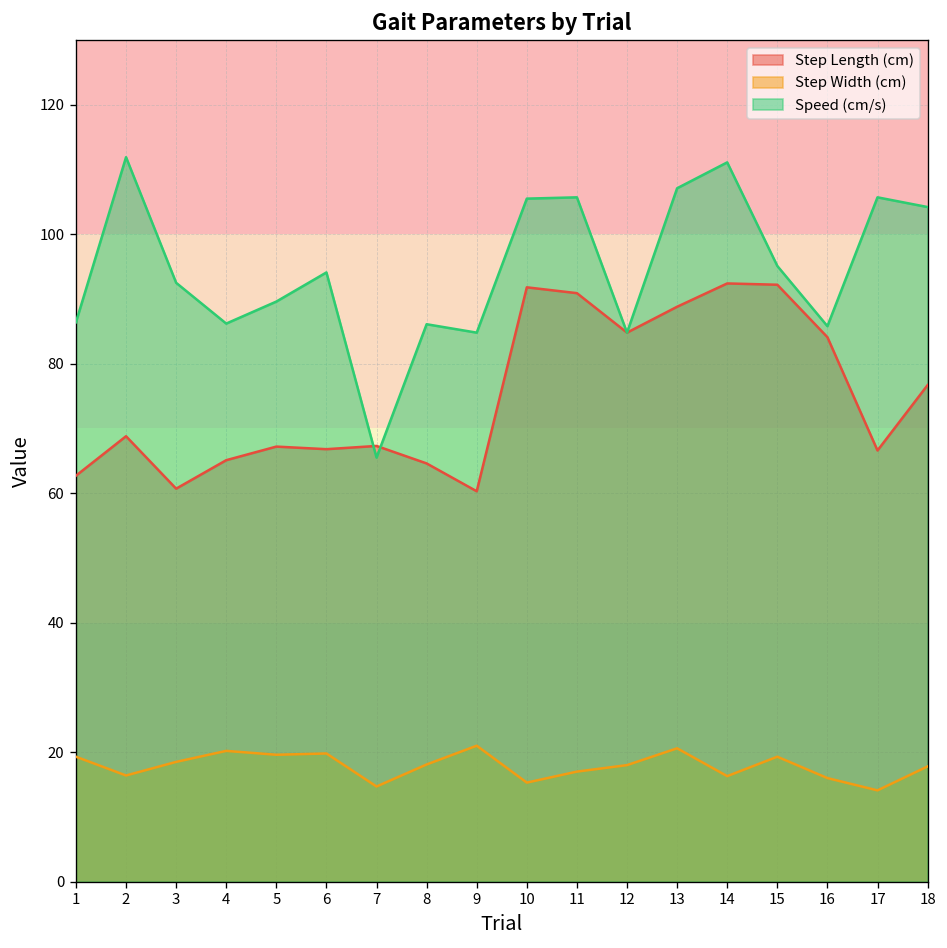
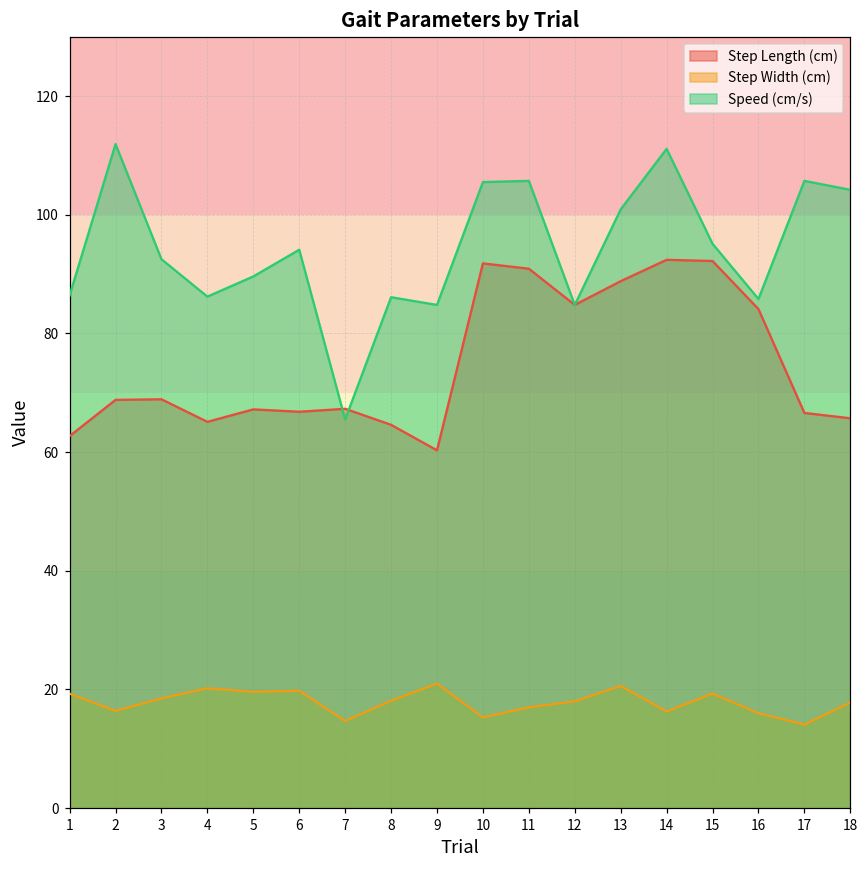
  {
    "Step Length (cm)": {
      "1": 63,
      "2": 69,
-     "3": 61,
+     "3": 69,
      "4": 65,
      "5": 67,
      "6": 67,
      "7": 67,
      "8": 65,
      "9": 60,
      "10": 92,
      "11": 91,
      "13": 89,
      "14": 92,
      "15": 92,
      "16": 84,
      "17": 67,
-     "18": 77
+     "18": 66
    },
    "Step Width (cm)": {
      "1": 19,
      "2": 16,
      "3": 19,
      "4": 20,
      "5": 20,
      "6": 20,
      "7": 15,
      "8": 18,
      "9": 21,
      "10": 15,
      "11": 17,
      "12": 18,
      "13": 21,
      "14": 16,
      "15": 19,
      "16": 16,
      "17": 14,
      "18": 18
    },
    "Speed (cm/s)": {
      "1": 86,
      "2": 112,
      "3": 93,
      "4": 86,
      "5": 90,
      "6": 94,
      "7": 66,
      "8": 86,
      "9": 85,
      "10": 106,
      "11": 106,
-     "13": 107,
+     "13": 101,
      "14": 111,
      "15": 95,
      "16": 86,
      "17": 106,
      "18": 104
    }
  }
